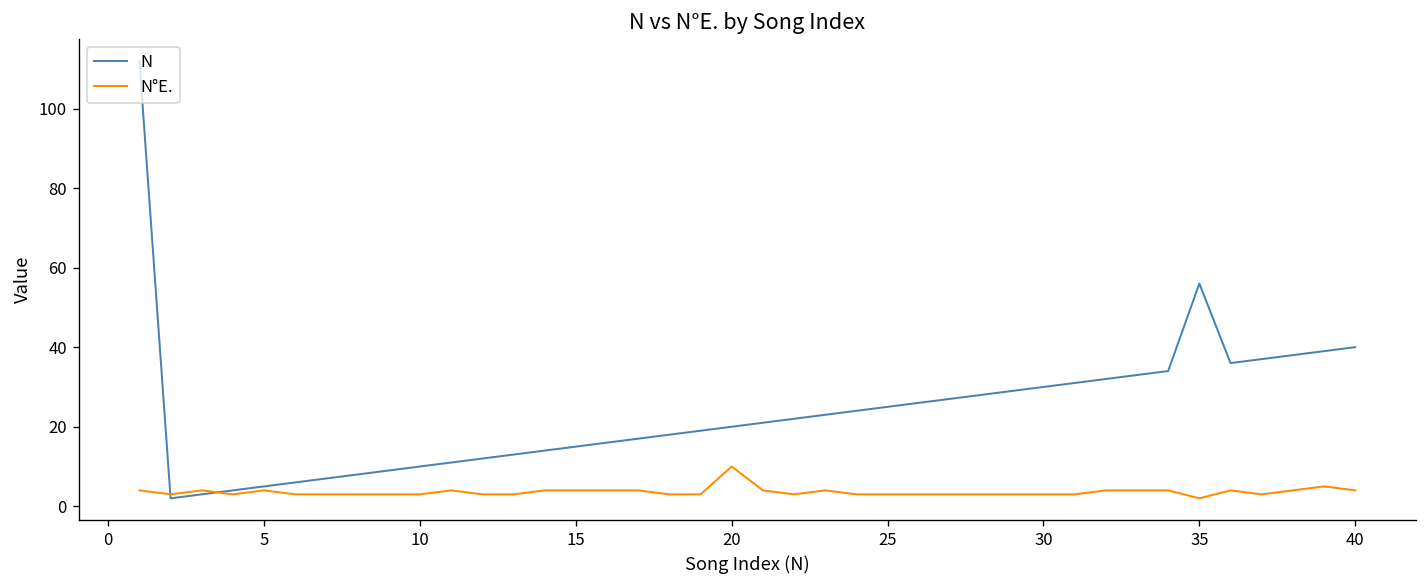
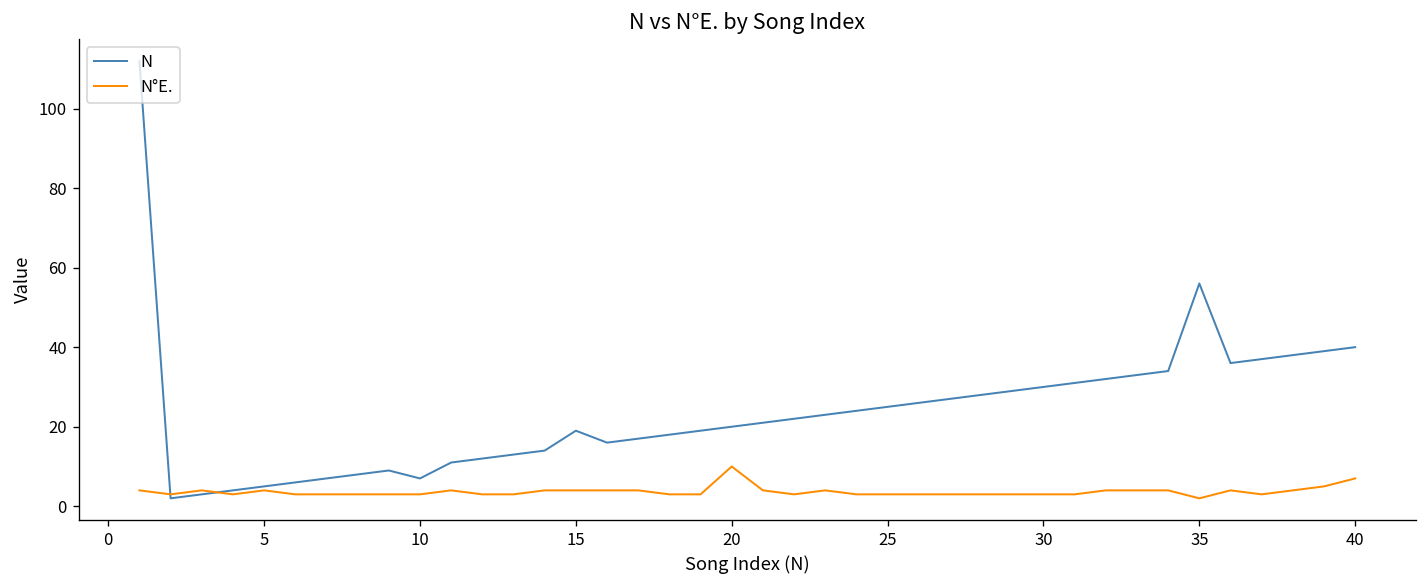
  {
    "N": {
      "5": 5,
-     "10": 10,
-     "15": 15,
+     "10": 7,
+     "15": 19,
      "20": 20,
      "25": 25,
      "30": 30,
      "35": 56,
      "40": 40
    },
    "N°E.": {
      "5": 4,
      "10": 3,
      "15": 4,
      "20": 10,
      "25": 3,
      "30": 3,
      "35": 2,
-     "40": 4
+     "40": 7
    }
  }
